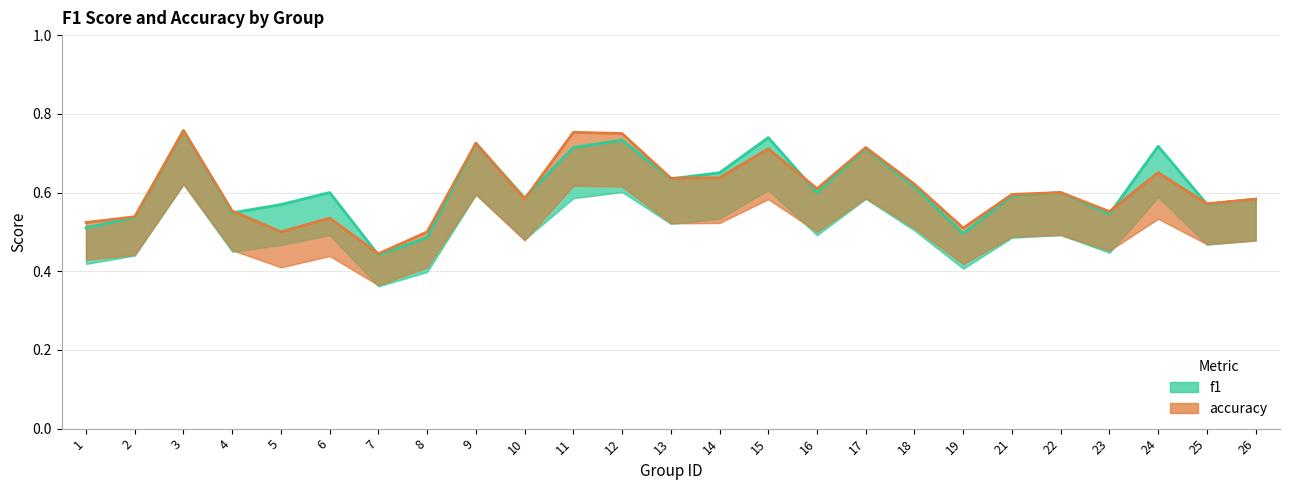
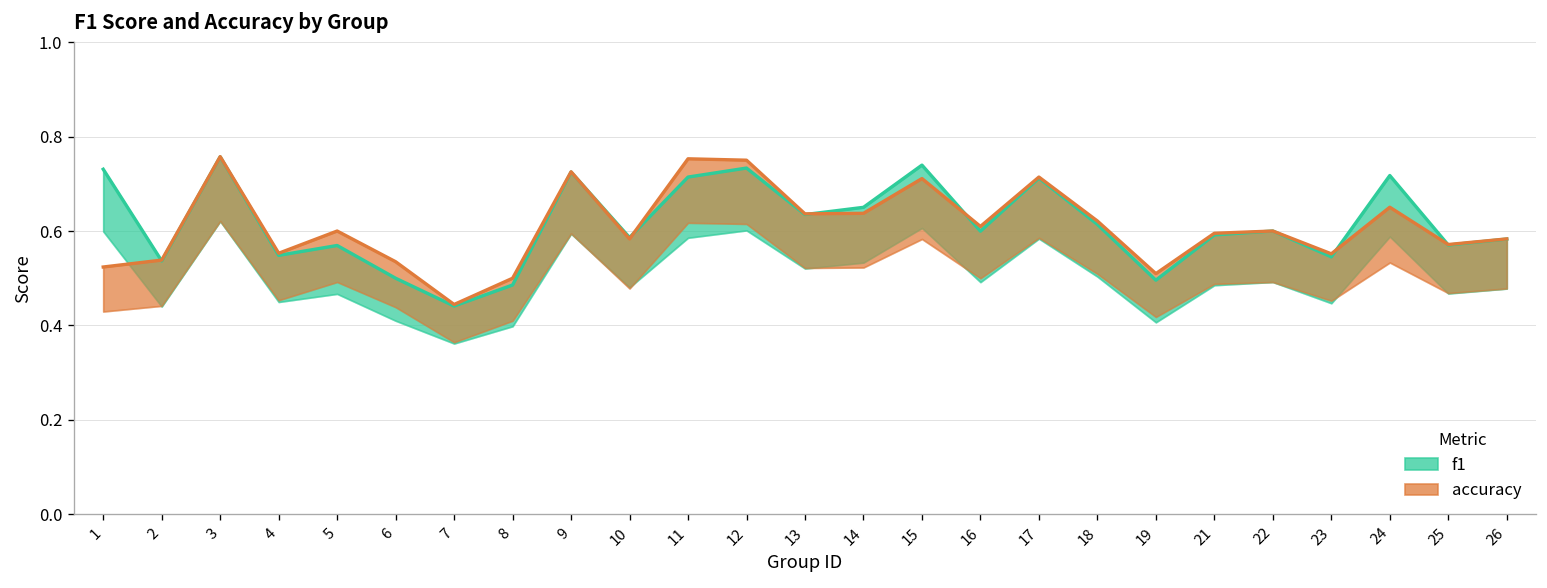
  {
    "f1": {
-     "1": 0.51,
+     "1": 0.73,
      "5": 0.57,
-     "6": 0.6,
+     "6": 0.5,
      "8": 0.49,
      "11": 0.71,
      "12": 0.73,
      "14": 0.65,
      "15": 0.74,
      "16": 0.60,
      "18": 0.61,
      "19": 0.50,
      "23": 0.55,
      "24": 0.72
    },
    "accuracy": {
      "1": 0.52,
-     "5": 0.5,
+     "5": 0.6,
      "6": 0.54,
      "8": 0.5,
      "11": 0.75,
      "12": 0.75,
      "14": 0.64,
      "15": 0.71,
      "16": 0.61,
      "18": 0.62,
      "19": 0.51,
      "23": 0.55,
      "24": 0.65
    }
  }
